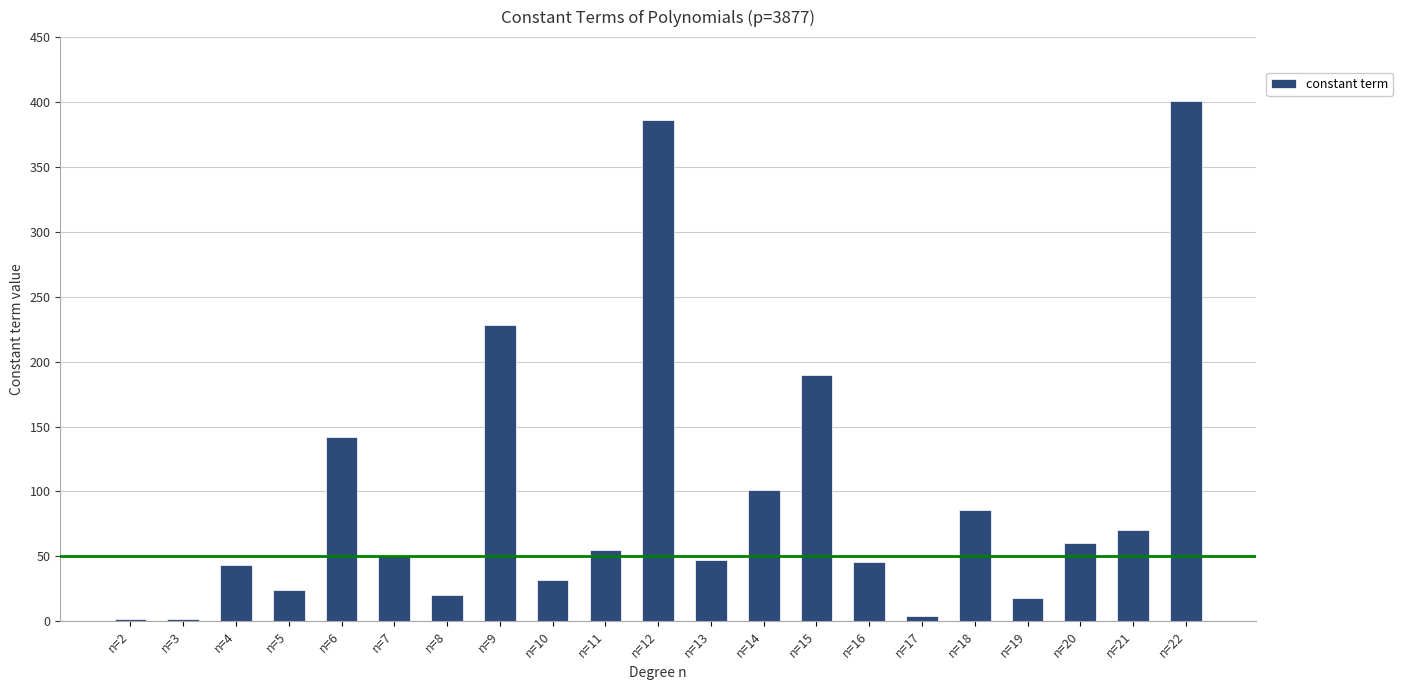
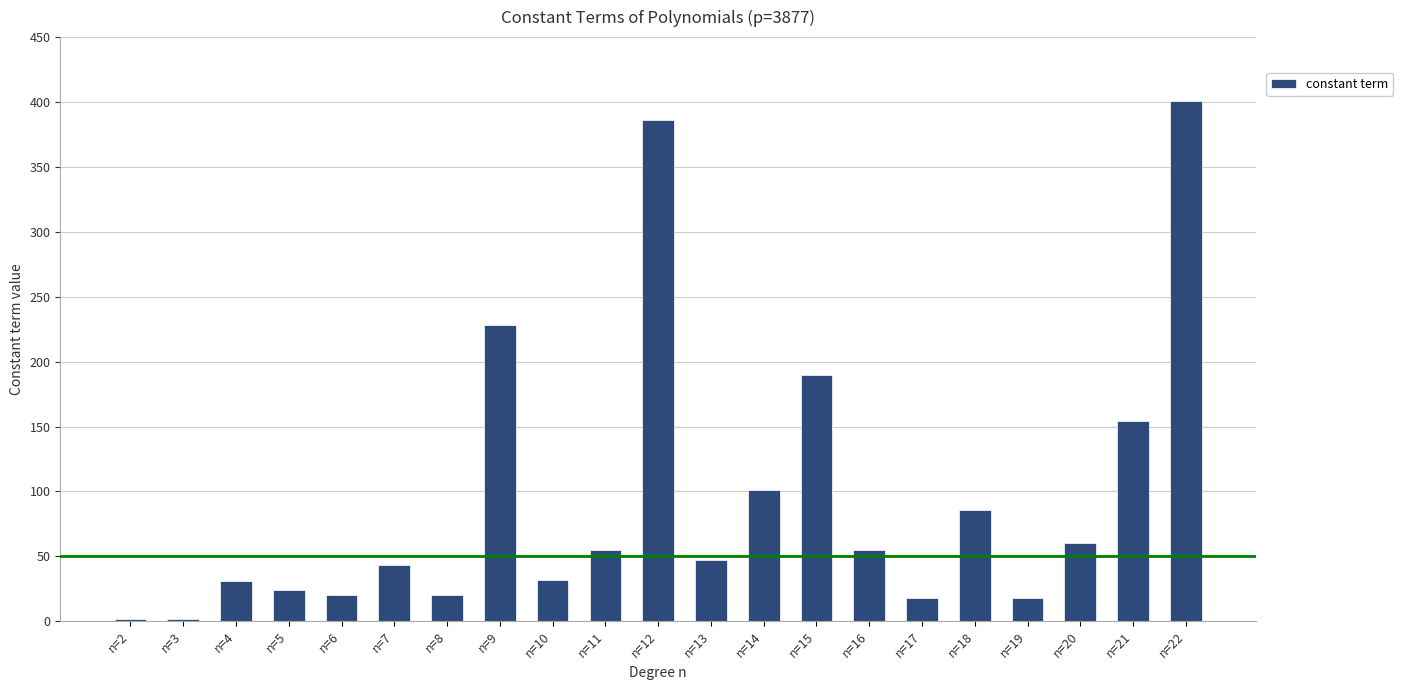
  {
    "n=2": 2,
    "n=3": 2,
-   "n=4": 43,
+   "n=4": 31,
    "n=5": 24,
-   "n=6": 142,
-   "n=7": 50,
+   "n=6": 20,
+   "n=7": 43,
    "n=8": 20,
    "n=9": 228,
    "n=10": 32,
    "n=11": 55,
    "n=12": 386,
    "n=13": 47,
    "n=14": 101,
    "n=15": 190,
-   "n=16": 46,
-   "n=17": 4,
+   "n=16": 55,
+   "n=17": 18,
    "n=18": 86,
    "n=19": 18,
    "n=20": 60,
-   "n=21": 70,
+   "n=21": 154,
    "n=22": 401
  }
